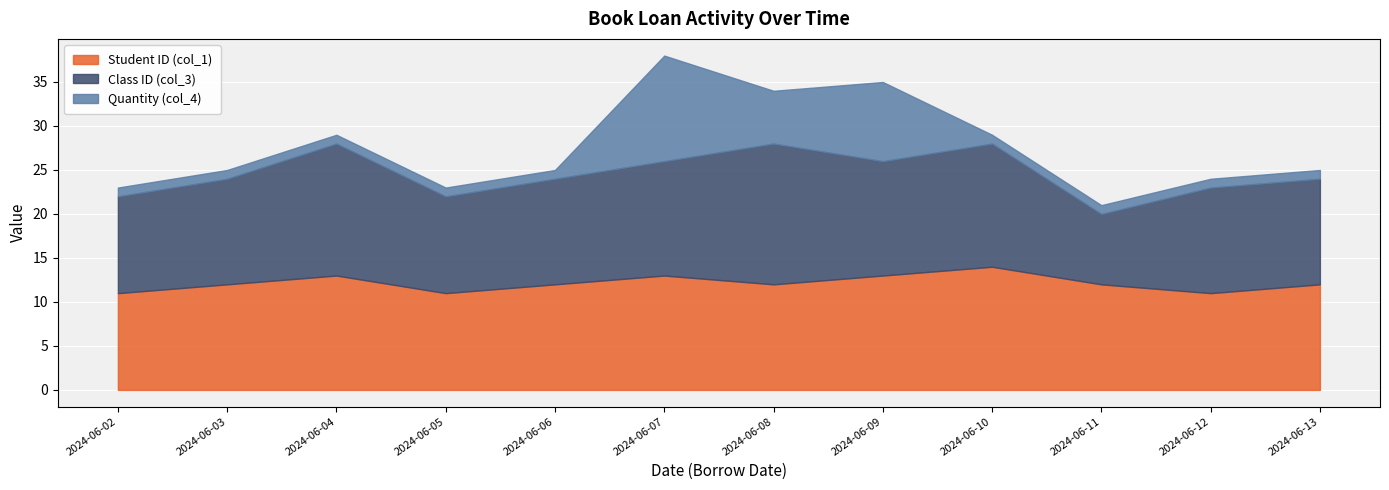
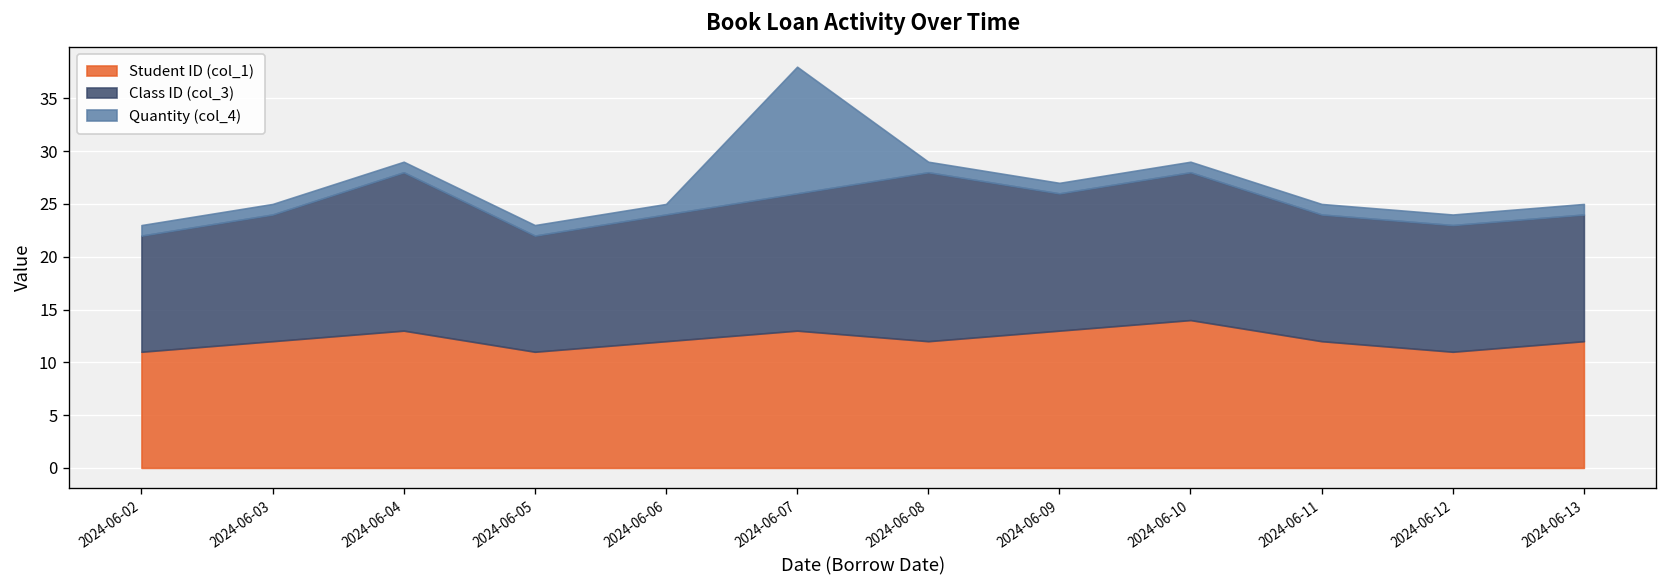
  {
    "Student ID (col_1)": {
      "2024-06-02": 11,
      "2024-06-03": 12,
      "2024-06-04": 13,
      "2024-06-05": 11,
      "2024-06-06": 12,
      "2024-06-07": 13,
      "2024-06-08": 12,
      "2024-06-09": 13,
      "2024-06-10": 14,
      "2024-06-11": 12,
      "2024-06-12": 11,
      "2024-06-13": 12
    },
    "Class ID (col_3)": {
      "2024-06-02": 11,
      "2024-06-03": 12,
      "2024-06-04": 15,
      "2024-06-05": 11,
      "2024-06-06": 12,
      "2024-06-07": 13,
      "2024-06-08": 16,
      "2024-06-09": 13,
      "2024-06-10": 14,
-     "2024-06-11": 8,
+     "2024-06-11": 12,
      "2024-06-12": 12,
      "2024-06-13": 12
    },
    "Quantity (col_4)": {
      "2024-06-02": 1,
      "2024-06-03": 1,
      "2024-06-04": 1,
      "2024-06-05": 1,
      "2024-06-06": 1,
      "2024-06-07": 12,
-     "2024-06-08": 6,
-     "2024-06-09": 9,
+     "2024-06-08": 1,
+     "2024-06-09": 1,
      "2024-06-10": 1,
      "2024-06-11": 1,
      "2024-06-12": 1,
      "2024-06-13": 1
    }
  }
